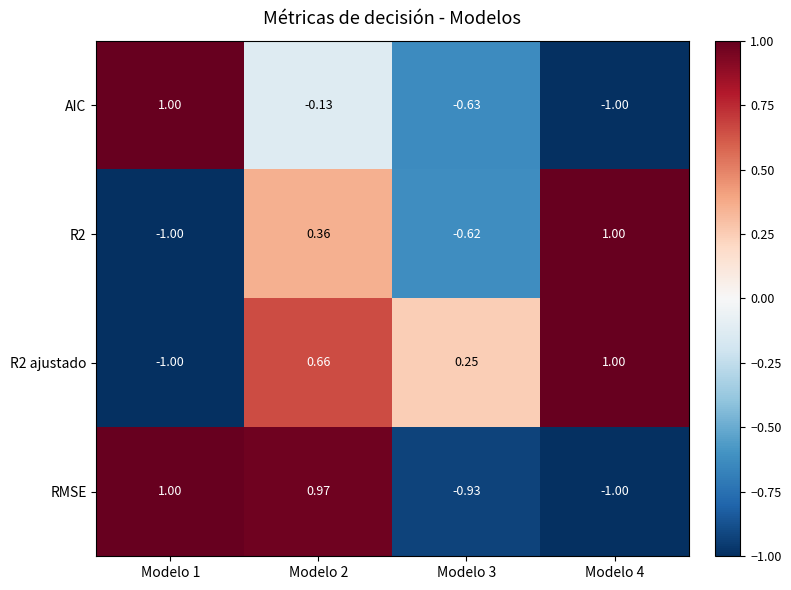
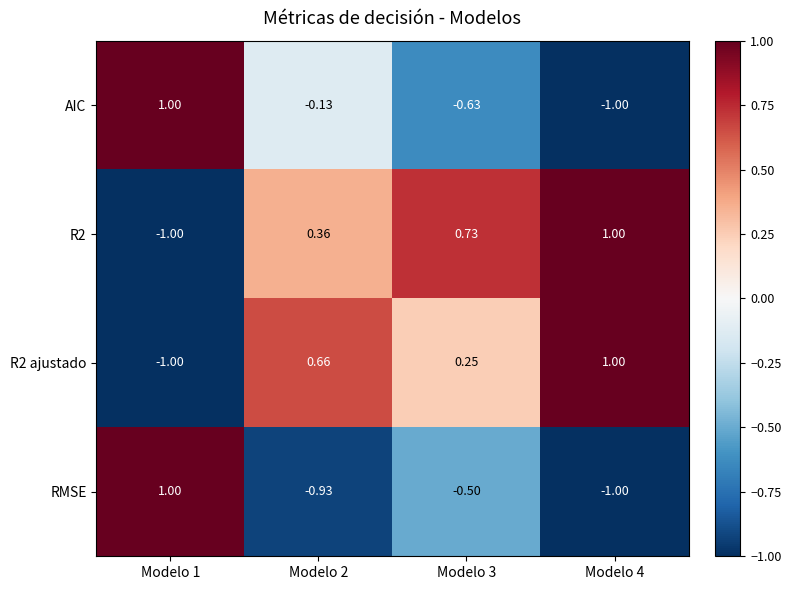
  {
    "AIC": {
      "Modelo 1": 1.00,
      "Modelo 2": -0.13,
      "Modelo 3": -0.63,
      "Modelo 4": -1.00
    },
    "R2": {
      "Modelo 1": -1.00,
      "Modelo 2": 0.36,
-     "Modelo 3": -0.62,
+     "Modelo 3": 0.73,
      "Modelo 4": 1.00
    },
    "R2 ajustado": {
      "Modelo 1": -1.00,
      "Modelo 2": 0.66,
      "Modelo 3": 0.25,
      "Modelo 4": 1.00
    },
    "RMSE": {
      "Modelo 1": 1.00,
-     "Modelo 2": 0.97,
-     "Modelo 3": -0.93,
+     "Modelo 2": -0.93,
+     "Modelo 3": -0.50,
      "Modelo 4": -1.00
    }
  }
